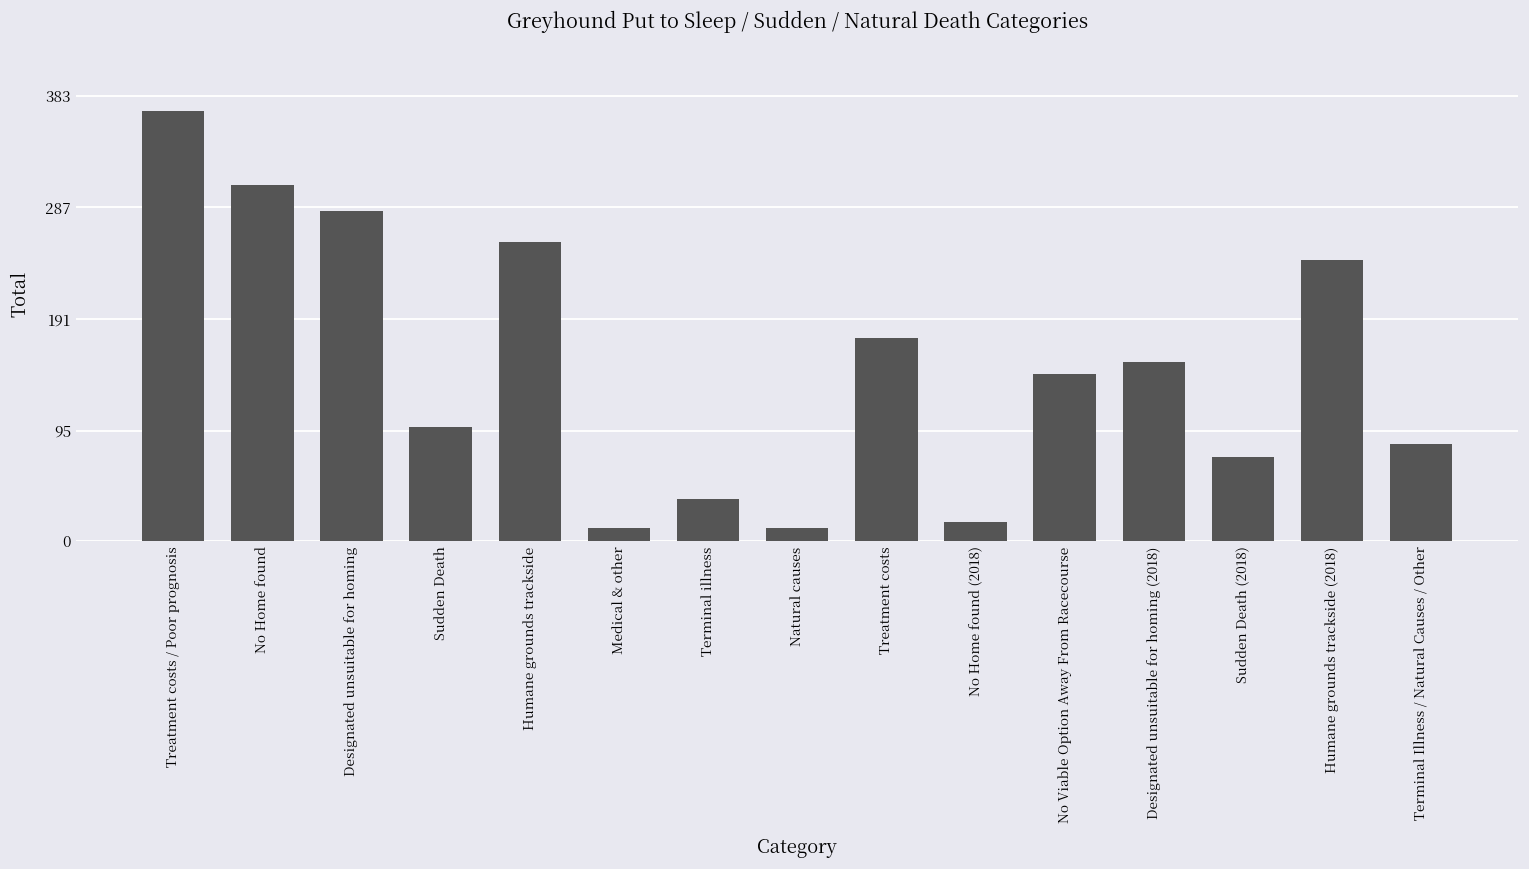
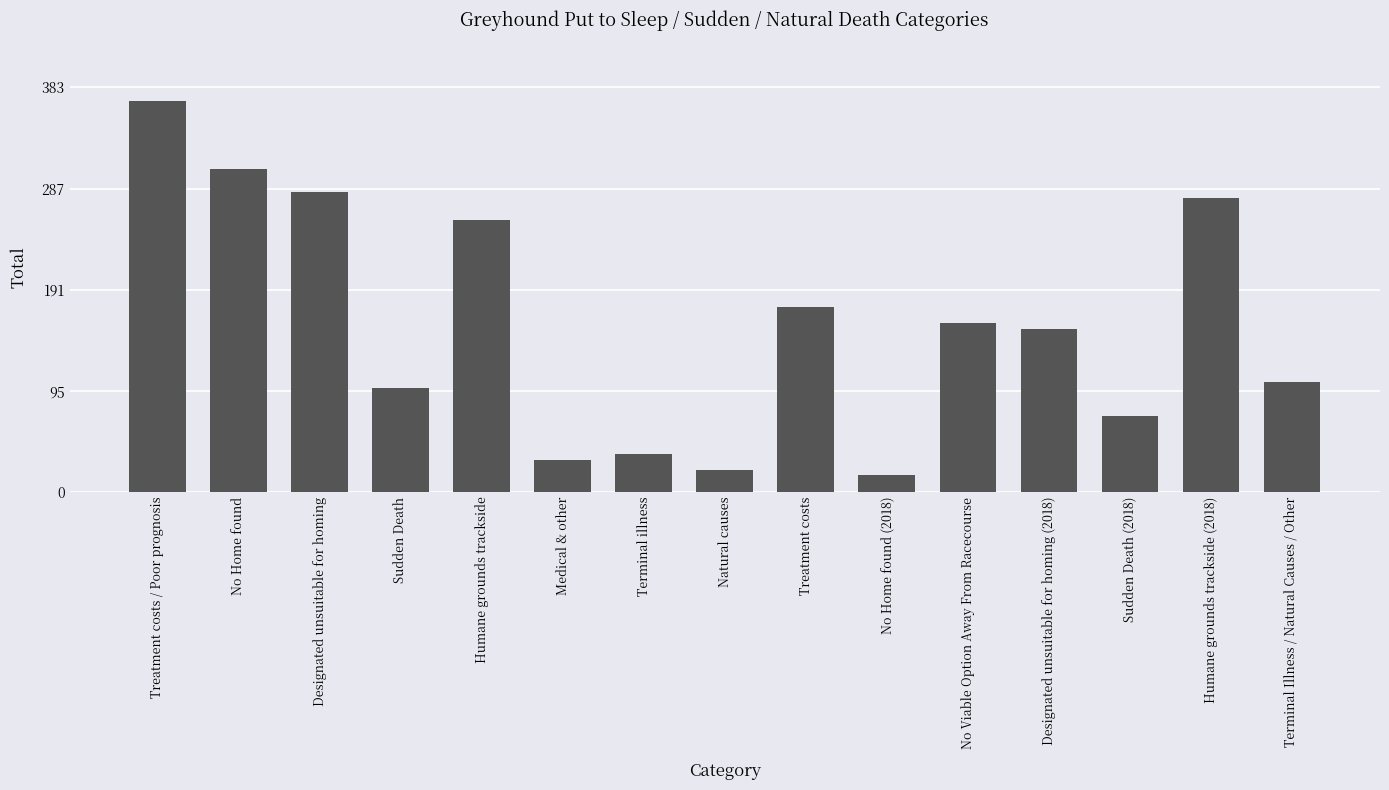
  {
    "Treatment costs / Poor prognosis": 370,
    "No Home found": 306,
    "Designated unsuitable for homing": 284,
    "Sudden Death": 98,
    "Humane grounds trackside": 257,
-   "Medical & other": 11,
+   "Medical & other": 30,
    "Terminal illness": 36,
-   "Natural causes": 11,
+   "Natural causes": 21,
    "Treatment costs": 175,
    "No Home found (2018)": 16,
-   "No Viable Option Away From Racecourse": 144,
+   "No Viable Option Away From Racecourse": 160,
    "Designated unsuitable for homing (2018)": 154,
    "Sudden Death (2018)": 72,
-   "Humane grounds trackside (2018)": 242,
-   "Terminal Illness / Natural Causes / Other": 83
+   "Humane grounds trackside (2018)": 278,
+   "Terminal Illness / Natural Causes / Other": 104
  }
